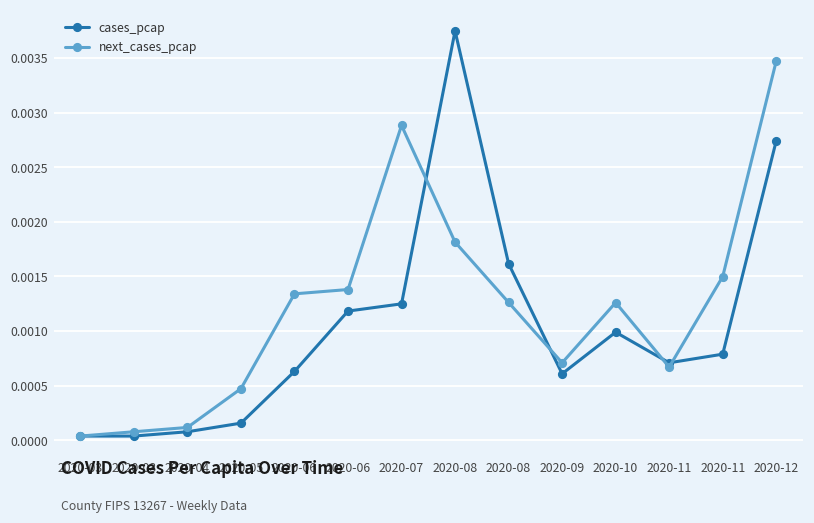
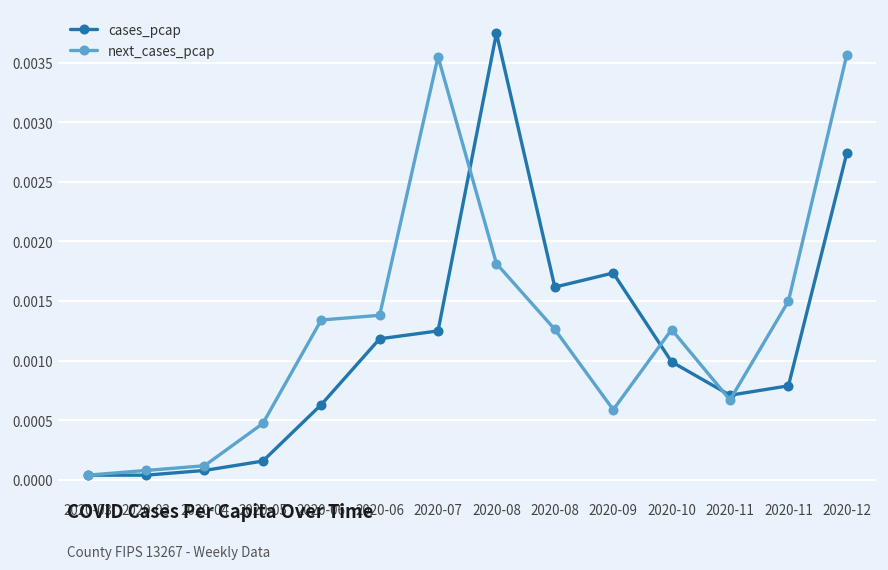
  {
    "cases_pcap": {
      "2020-04": 0.0001,
      "2020-05": 0.0002,
      "2020-07": 0.0012,
-     "2020-09": 0.0006,
+     "2020-09": 0.0017,
      "2020-10": 0.0010,
      "2020-12": 0.0027
    },
    "next_cases_pcap": {
      "2020-04": 0.0001,
      "2020-05": 0.0005,
-     "2020-07": 0.0029,
-     "2020-09": 0.0007,
+     "2020-07": 0.0035,
+     "2020-09": 0.0006,
      "2020-10": 0.0013,
-     "2020-12": 0.0035
+     "2020-12": 0.0036
    }
  }
